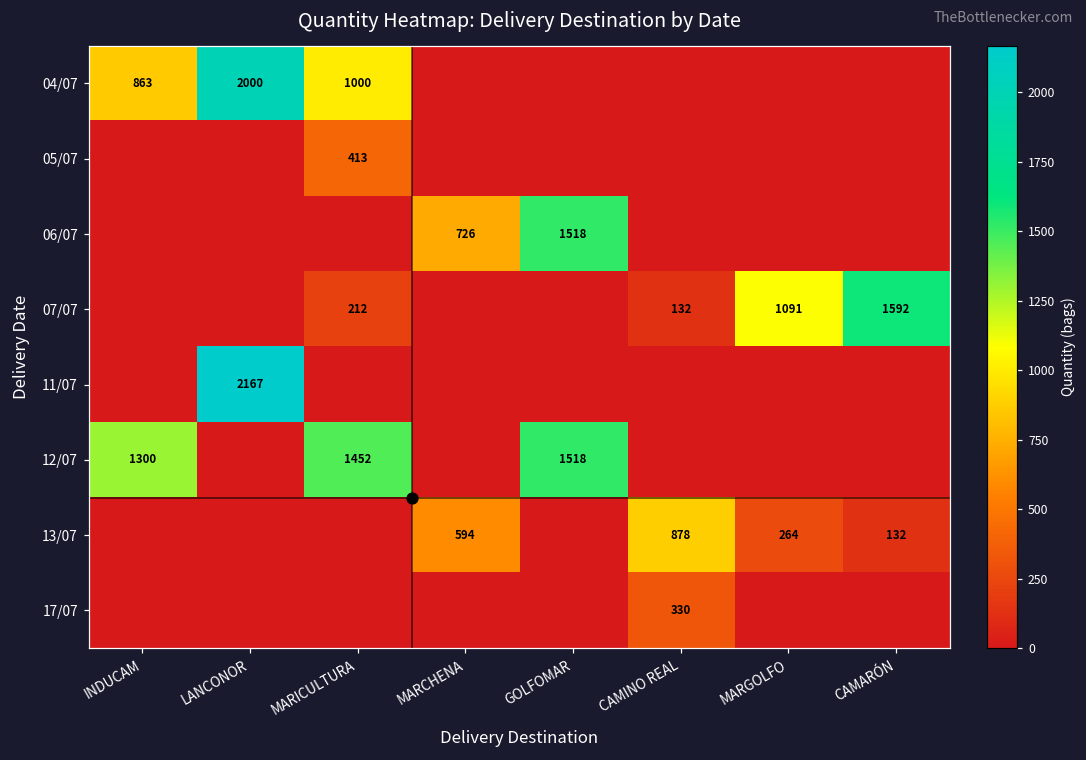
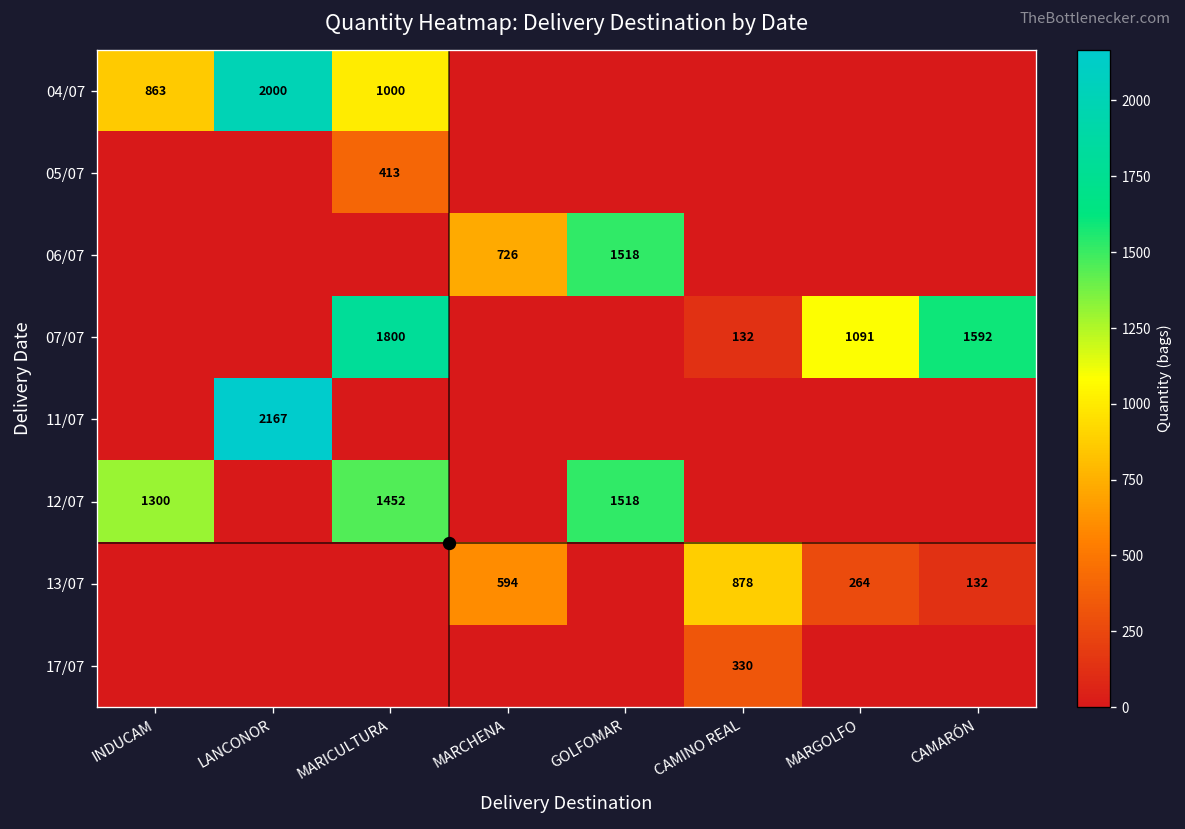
  {
    "04/07": {
      "INDUCAM": 863,
      "LANCONOR": 2000,
      "MARICULTURA": 1000
    },
    "05/07": {
      "MARICULTURA": 413
    },
    "06/07": {
      "MARCHENA": 726,
      "GOLFOMAR": 1518
    },
    "07/07": {
-     "MARICULTURA": 212,
+     "MARICULTURA": 1800,
      "CAMINO REAL": 132,
      "MARGOLFO": 1091,
      "CAMARÓN": 1592
    },
    "11/07": {
      "LANCONOR": 2167
    },
    "12/07": {
      "INDUCAM": 1300,
      "MARICULTURA": 1452,
      "GOLFOMAR": 1518
    },
    "13/07": {
      "MARCHENA": 594,
      "CAMINO REAL": 878,
      "MARGOLFO": 264,
      "CAMARÓN": 132
    },
    "17/07": {
      "CAMINO REAL": 330
    }
  }
